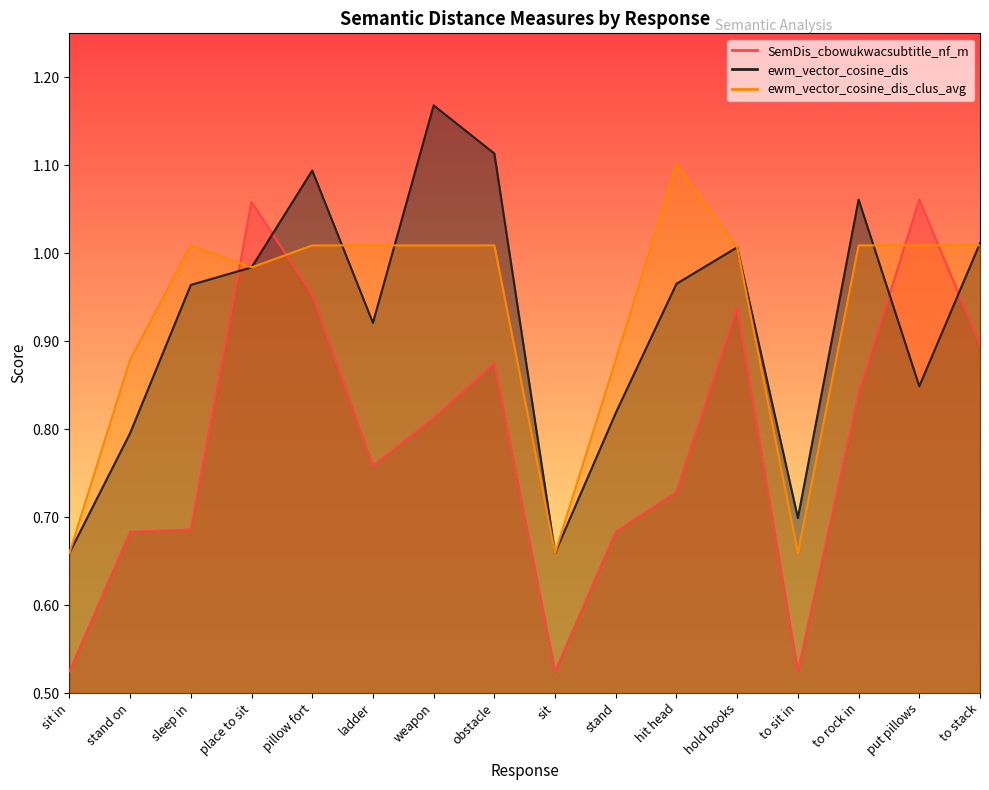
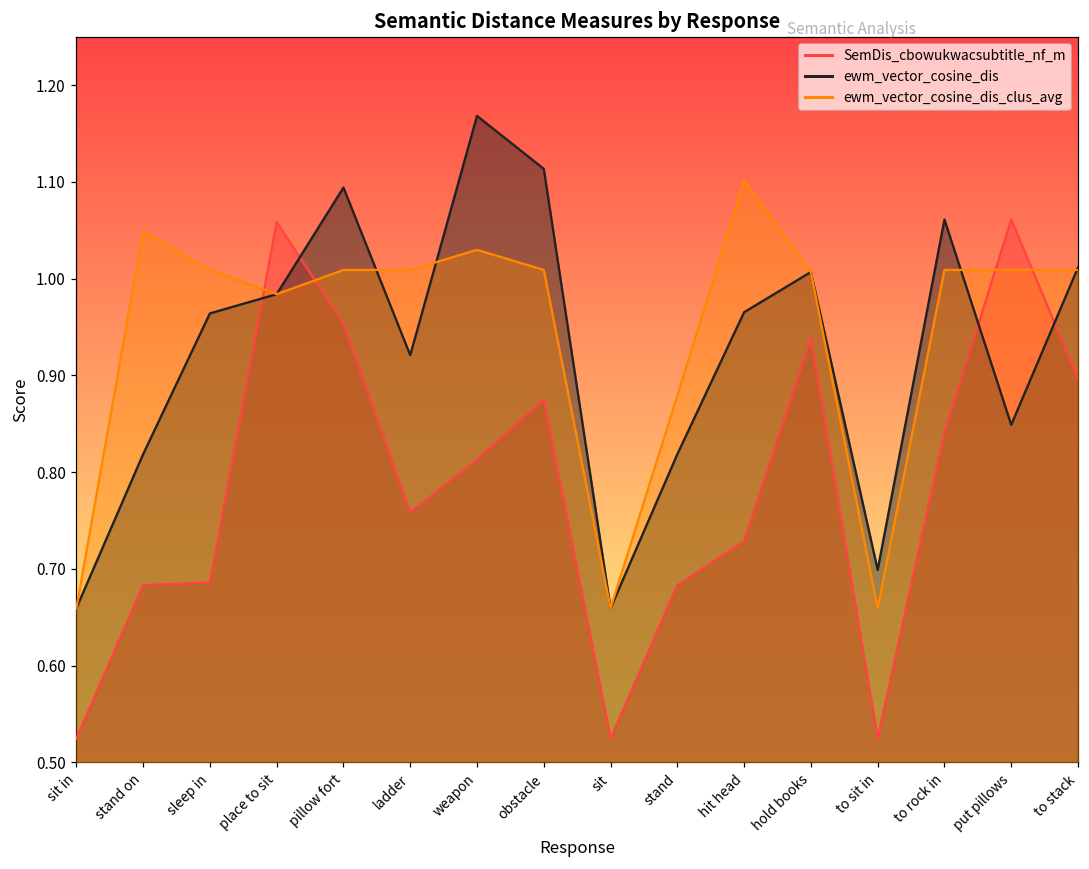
  {
    "SemDis_cbowukwacsubtitle_nf_m": {
      "sit in": 0.52,
      "stand on": 0.68,
      "sleep in": 0.69,
      "place to sit": 1.06,
      "pillow fort": 0.95,
      "ladder": 0.76,
      "weapon": 0.81,
      "obstacle": 0.87,
      "sit": 0.52,
      "stand": 0.68,
      "hit head": 0.73,
      "hold books": 0.94,
      "to sit in": 0.52,
      "to rock in": 0.84,
      "put pillows": 1.06,
      "to stack": 0.90
    },
    "ewm_vector_cosine_dis": {
-     "stand on": 0.80,
+     "stand on": 0.82,
      "sleep in": 0.96,
      "pillow fort": 1.09,
      "ladder": 0.92,
      "weapon": 1.17,
      "obstacle": 1.11,
      "stand": 0.82,
      "hit head": 0.97,
      "to sit in": 0.70,
      "to rock in": 1.06,
      "put pillows": 0.85
    },
    "ewm_vector_cosine_dis_clus_avg": {
-     "stand on": 0.88,
+     "stand on": 1.05,
      "sleep in": 1.01,
      "pillow fort": 1.01,
      "ladder": 1.01,
-     "weapon": 1.01,
+     "weapon": 1.03,
      "obstacle": 1.01,
      "stand": 0.88,
      "hit head": 1.10,
      "to sit in": 0.66,
      "to rock in": 1.01,
      "put pillows": 1.01
    }
  }
